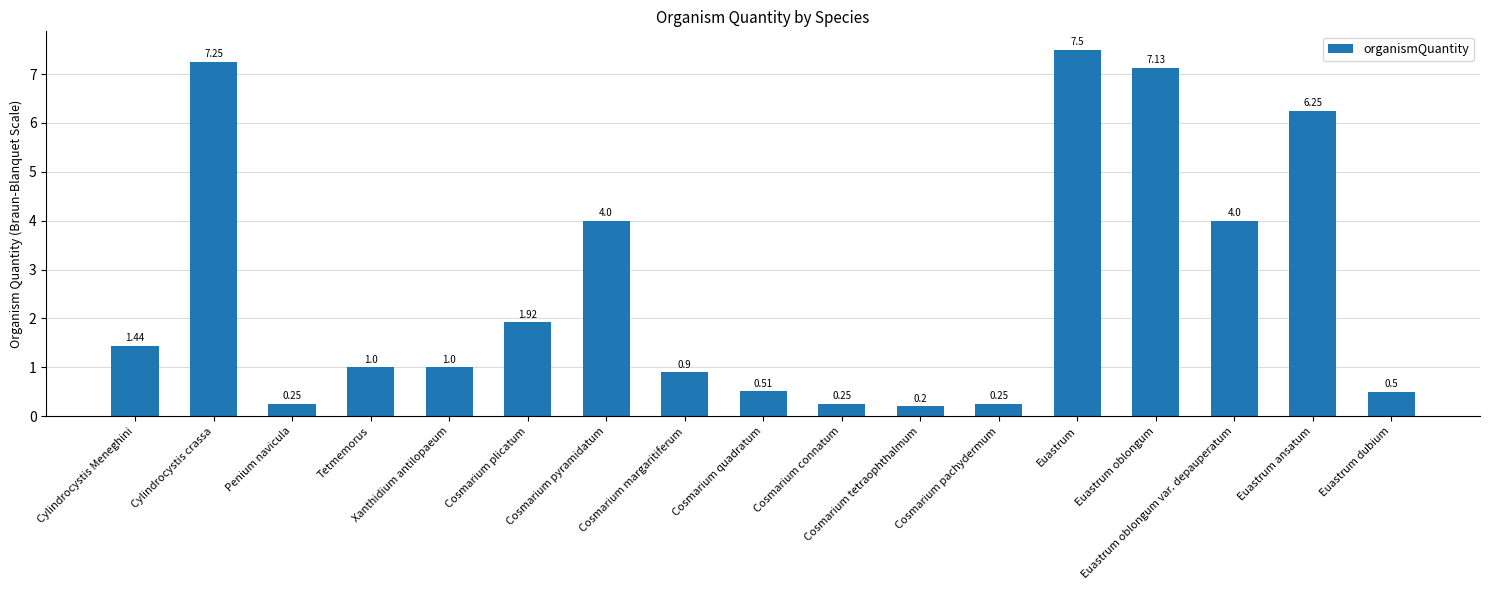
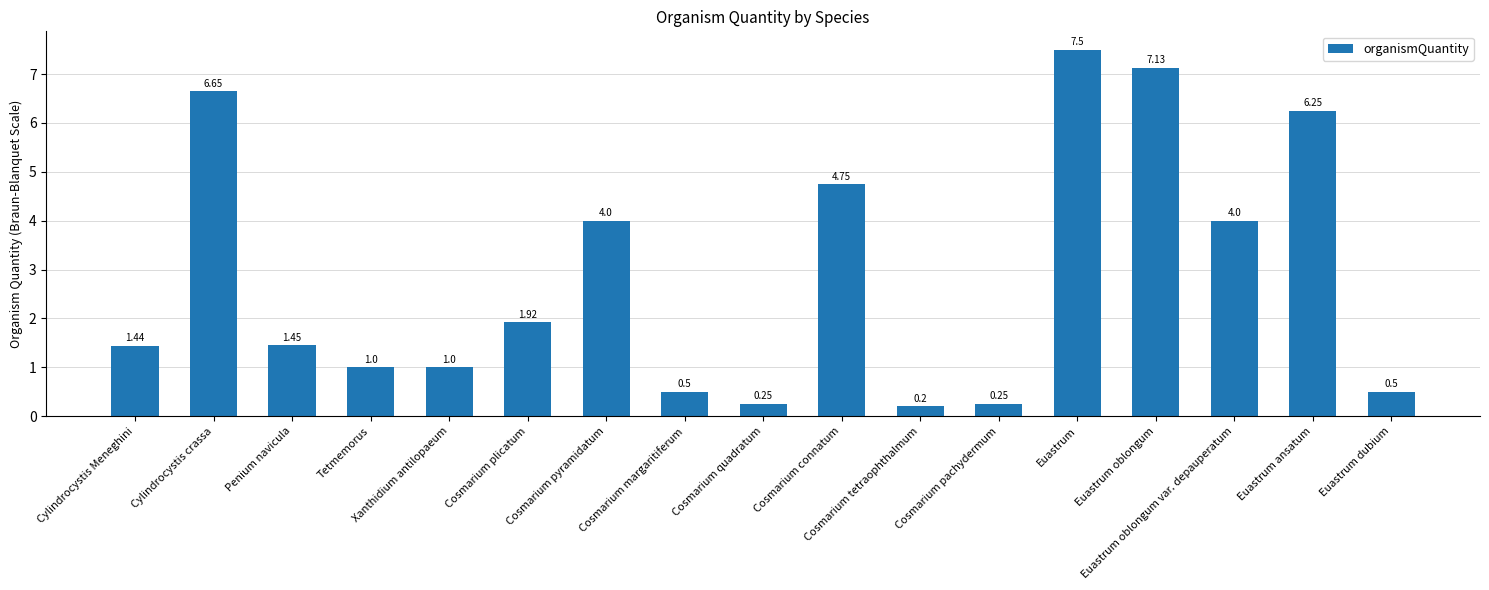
  {
    "Cylindrocystis Meneghini": 1.44,
-   "Cylindrocystis crassa": 7.25,
-   "Penium navicula": 0.25,
+   "Cylindrocystis crassa": 6.65,
+   "Penium navicula": 1.45,
    "Tetmemorus": 1.0,
    "Xanthidium antilopaeum": 1.0,
    "Cosmarium plicatum": 1.92,
    "Cosmarium pyramidatum": 4.0,
-   "Cosmarium margaritiferum": 0.9,
-   "Cosmarium quadratum": 0.51,
-   "Cosmarium connatum": 0.25,
+   "Cosmarium margaritiferum": 0.5,
+   "Cosmarium quadratum": 0.25,
+   "Cosmarium connatum": 4.75,
    "Cosmarium tetraophthalmum": 0.2,
    "Cosmarium pachydermum": 0.25,
    "Euastrum": 7.5,
    "Euastrum oblongum": 7.13,
    "Euastrum oblongum var. depauperatum": 4.0,
    "Euastrum ansatum": 6.25,
    "Euastrum dubium": 0.5
  }
